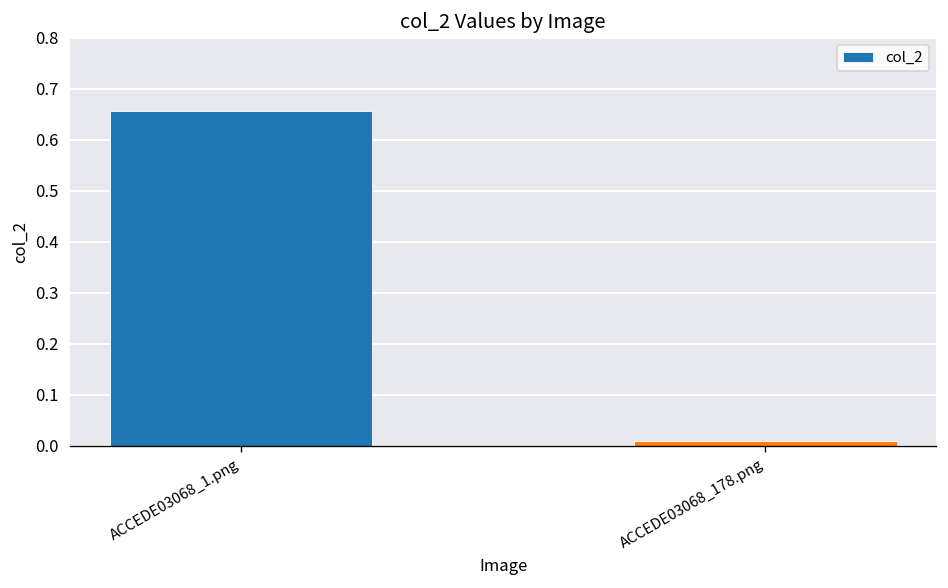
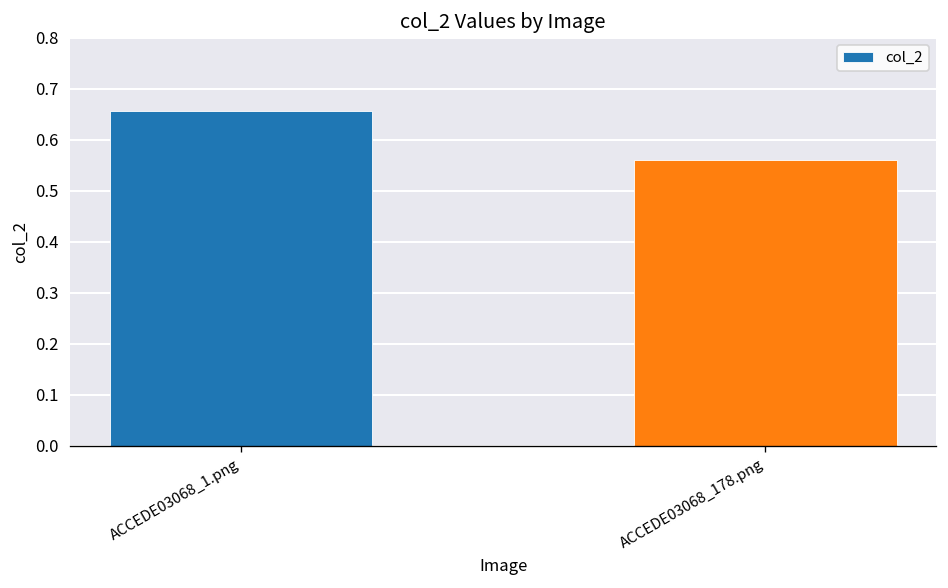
  {
    "ACCEDE03068_1.png": 0.66,
-   "ACCEDE03068_178.png": 0.01
+   "ACCEDE03068_178.png": 0.56
  }
